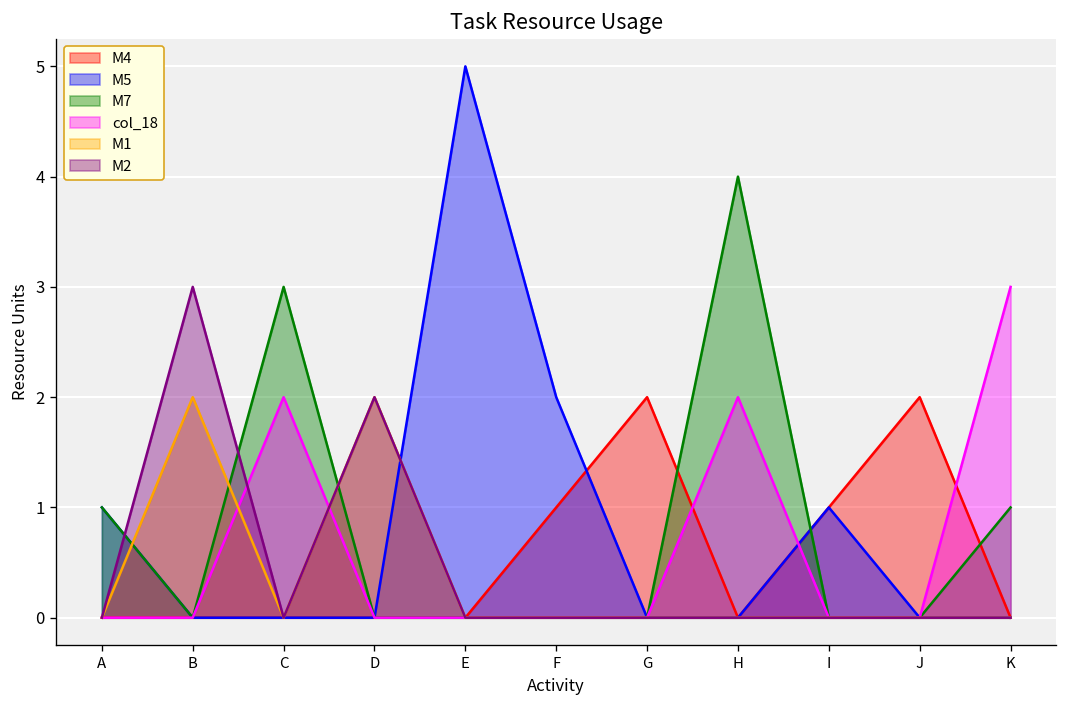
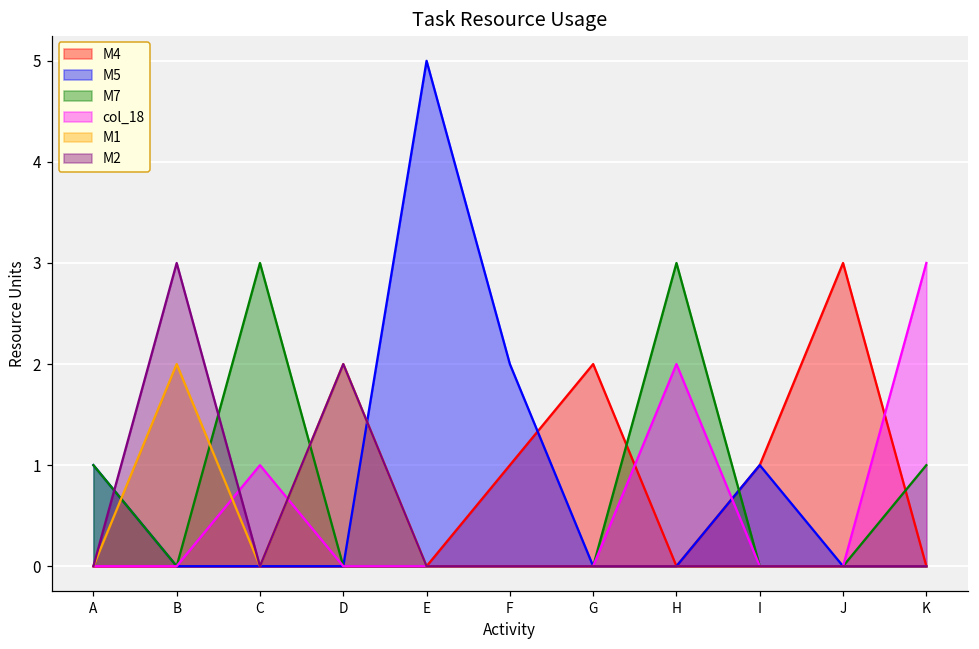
  {
    "M4": {
      "F": 1,
      "G": 2,
-     "J": 2
+     "J": 3
    },
    "M5": {
      "E": 5,
      "F": 2
    },
    "M7": {
      "C": 3,
-     "H": 4,
+     "H": 3,
      "K": 1
    },
    "col_18": {
-     "C": 2,
+     "C": 1,
      "H": 2,
      "K": 3
    },
    "M1": {
      "B": 2
    },
    "M2": {
      "B": 3
    }
  }
